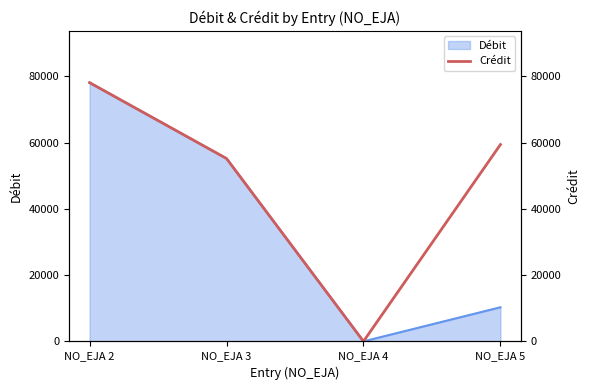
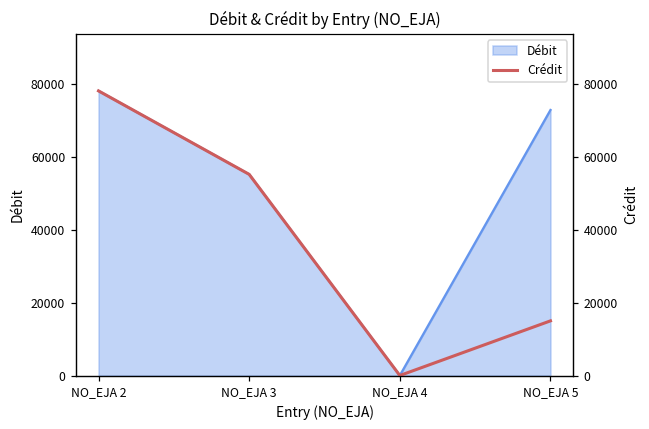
  {
    "Débit": {
      "NO_EJA 2": 78000,
      "NO_EJA 3": 55000,
      "NO_EJA 4": 0,
-     "NO_EJA 5": 10000
+     "NO_EJA 5": 73000
    },
    "Crédit": {
      "NO_EJA 2": 78000,
      "NO_EJA 3": 55000,
      "NO_EJA 4": 0,
-     "NO_EJA 5": 59000
+     "NO_EJA 5": 15000
    }
  }
